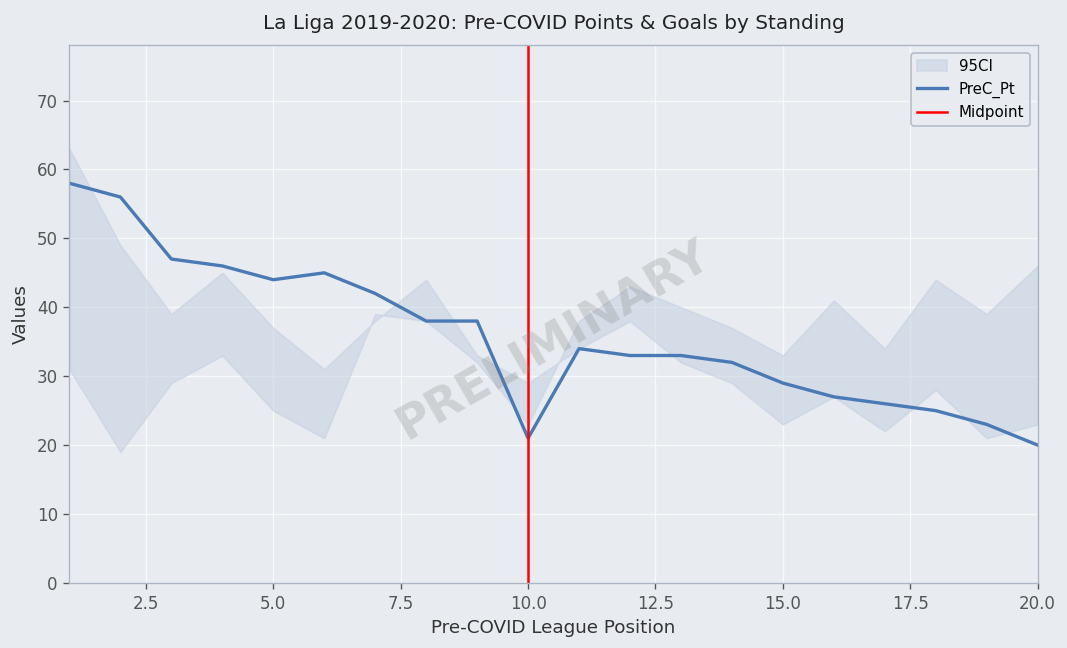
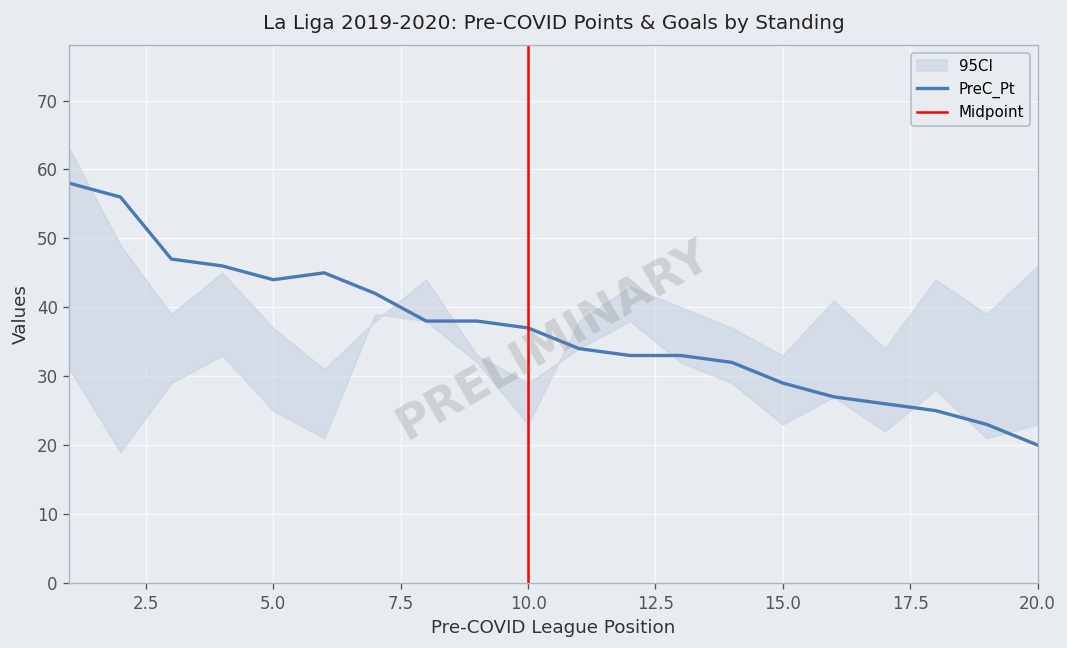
  {
    "PreC_Pt": {
      "5.0": 44,
-     "10.0": 21,
+     "10.0": 37,
      "15.0": 29,
      "20.0": 20
    }
  }
